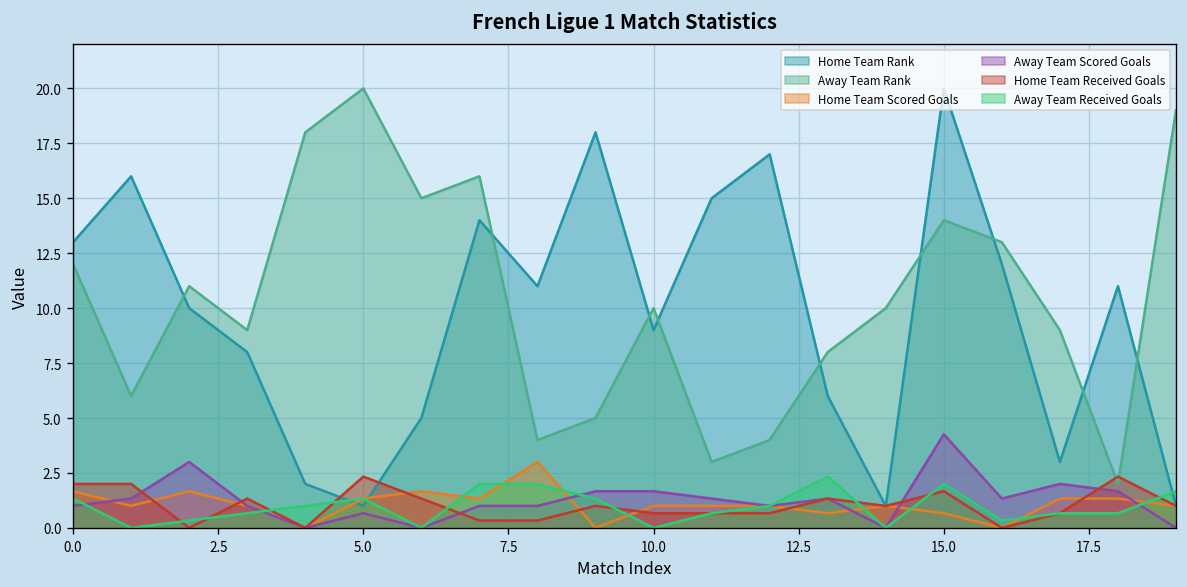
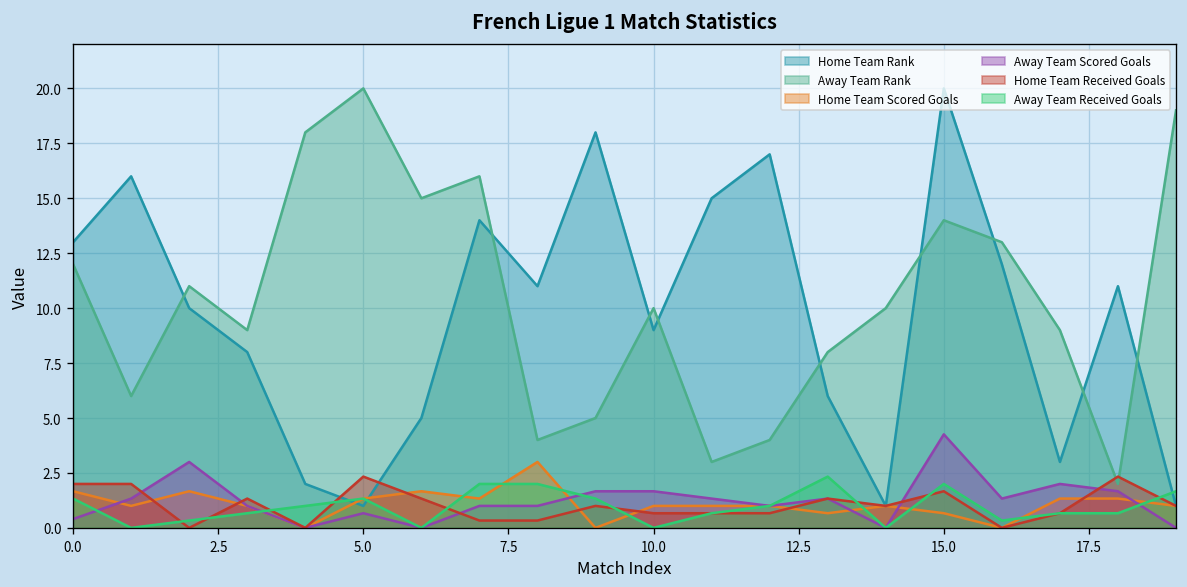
  {
    "Away Team Scored Goals": {
-     "0.0": 1.0,
+     "0.0": 0.4,
      "5.0": 0.7,
      "10.0": 1.7,
      "15.0": 4.3
    }
  }
